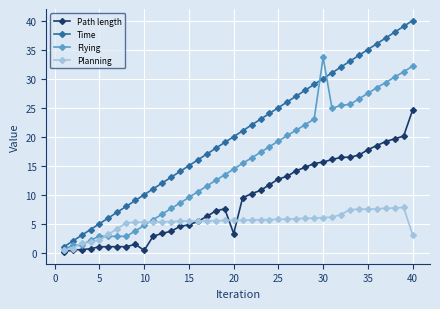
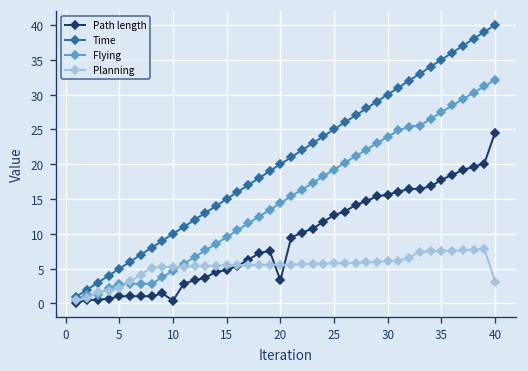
  {
    "Path length": {
      "5": 1,
      "10": 0,
      "15": 5,
      "20": 3,
      "25": 13,
      "30": 16,
      "35": 18,
      "40": 25
    },
    "Time": {
      "5": 5,
      "10": 10,
      "15": 15,
      "20": 20,
      "25": 25,
      "30": 30,
      "35": 35,
      "40": 40
    },
    "Flying": {
      "5": 3,
      "10": 5,
      "15": 10,
      "20": 14,
      "25": 19,
-     "30": 34,
+     "30": 24,
      "35": 27,
      "40": 32
    },
    "Planning": {
      "5": 2,
      "10": 5,
      "15": 5,
      "20": 6,
      "25": 6,
      "30": 6,
      "35": 8,
      "40": 3
    }
  }
